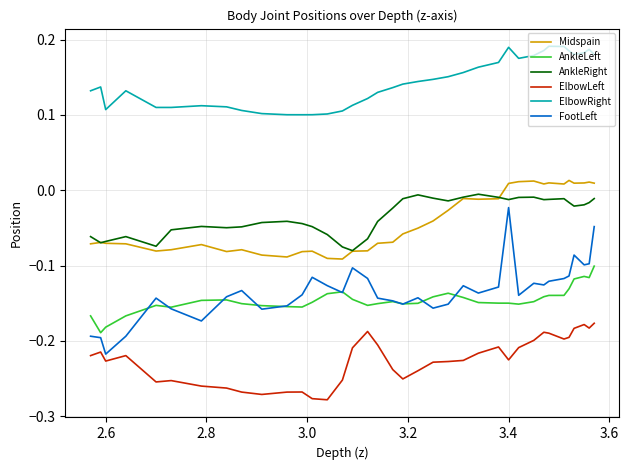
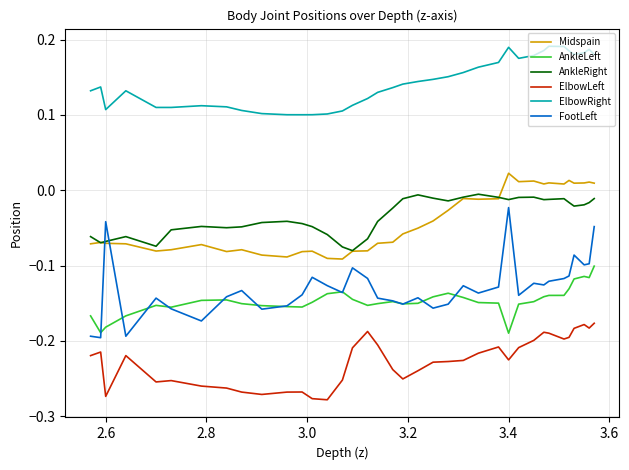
  {
    "Midspain": {
-     "3.4": 0.01
+     "3.4": 0.02
    },
    "AnkleLeft": {
      "2.6": -0.18,
-     "3.4": -0.15
+     "3.4": -0.19
    },
    "AnkleRight": {
      "3.4": -0.01
    },
    "ElbowLeft": {
-     "2.6": -0.23,
+     "2.6": -0.27,
      "3.4": -0.23
    },
    "ElbowRight": {
      "2.6": 0.11,
      "3.4": 0.19
    },
    "FootLeft": {
-     "2.6": -0.22,
+     "2.6": -0.04,
      "3.4": -0.02
    }
  }
